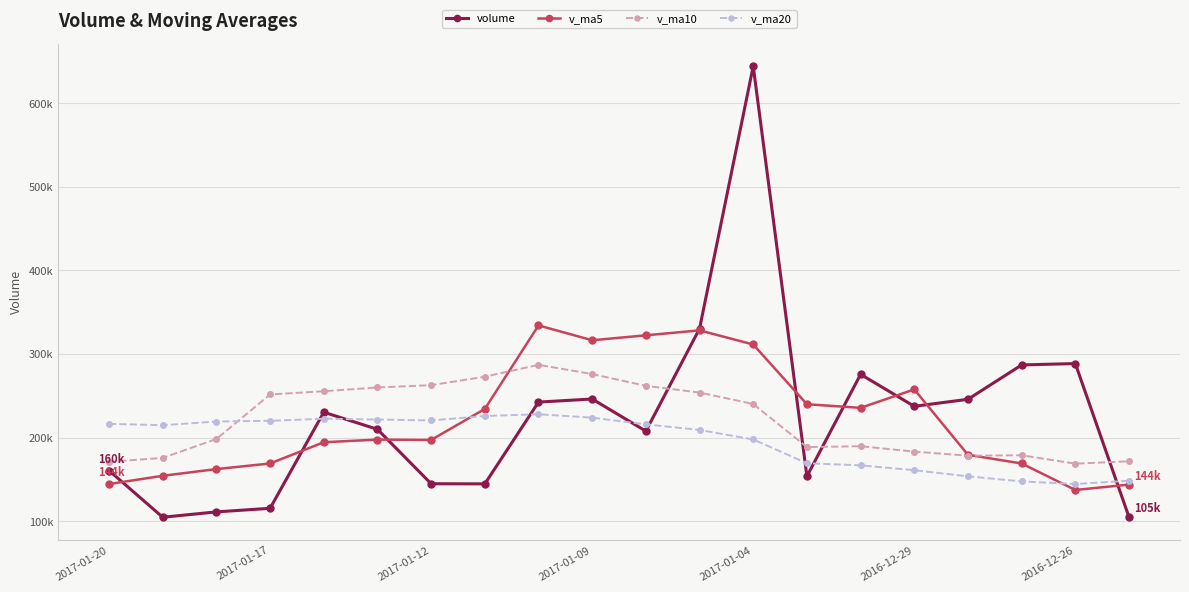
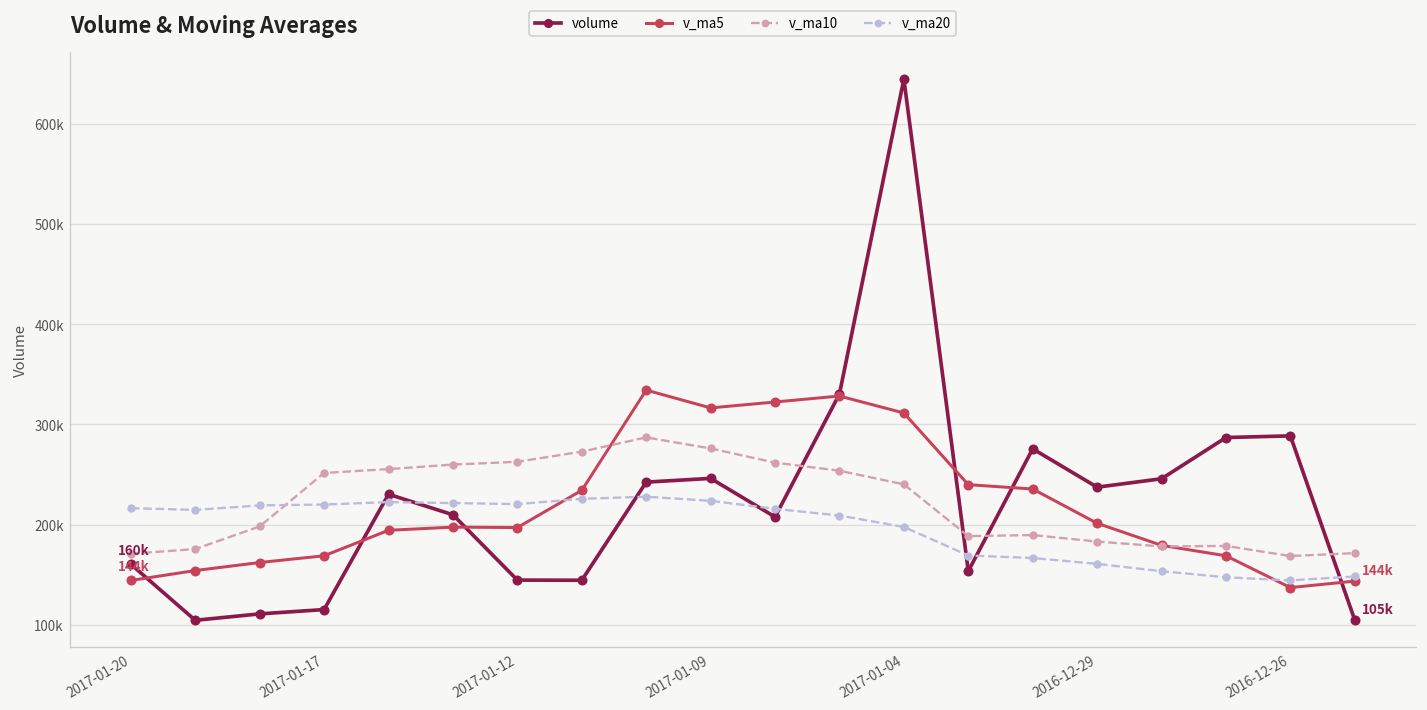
  {
    "volume": {
      "2017-01-17": 120000,
      "2017-01-12": 140000,
      "2017-01-09": 250000,
      "2017-01-04": 640000,
      "2016-12-29": 240000,
      "2016-12-26": 290000
    },
    "v_ma5": {
      "2017-01-17": 170000,
      "2017-01-12": 200000,
      "2017-01-09": 320000,
      "2017-01-04": 310000,
-     "2016-12-29": 260000,
+     "2016-12-29": 200000,
      "2016-12-26": 140000
    }
  }
